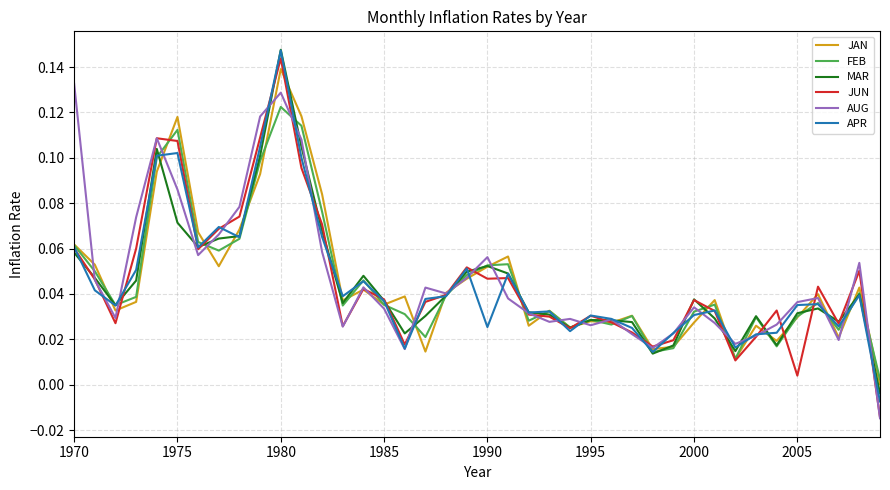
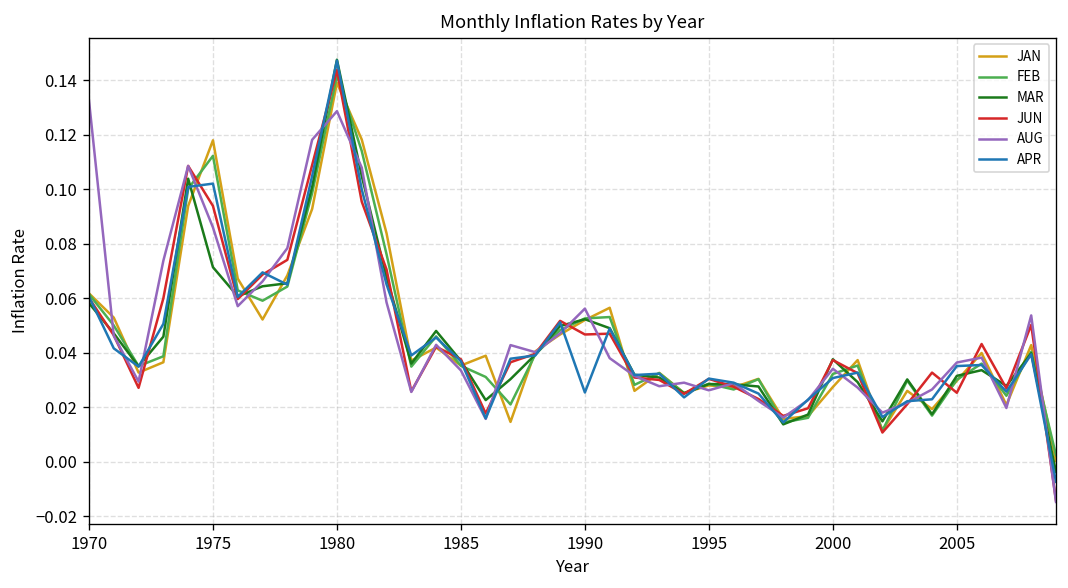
  {
    "JAN": {
      "1975": 0.118,
      "1980": 0.139,
      "2000": 0.027
    },
    "FEB": {
      "1975": 0.112,
-     "1980": 0.122,
+     "1980": 0.142,
      "2000": 0.032
    },
    "MAR": {
      "1970": 0.058,
      "1975": 0.071,
      "2005": 0.032
    },
    "JUN": {
-     "1975": 0.107,
+     "1975": 0.094,
      "1980": 0.144,
      "1990": 0.047,
-     "2005": 0.004
+     "2005": 0.025
    },
    "AUG": {
      "1970": 0.133,
      "1975": 0.086,
      "1980": 0.129,
      "1985": 0.034,
      "1990": 0.056,
      "1995": 0.026,
      "2000": 0.034,
      "2005": 0.036
    },
    "APR": {
      "1975": 0.102,
      "1990": 0.025,
      "2000": 0.031,
      "2005": 0.035
    }
  }
